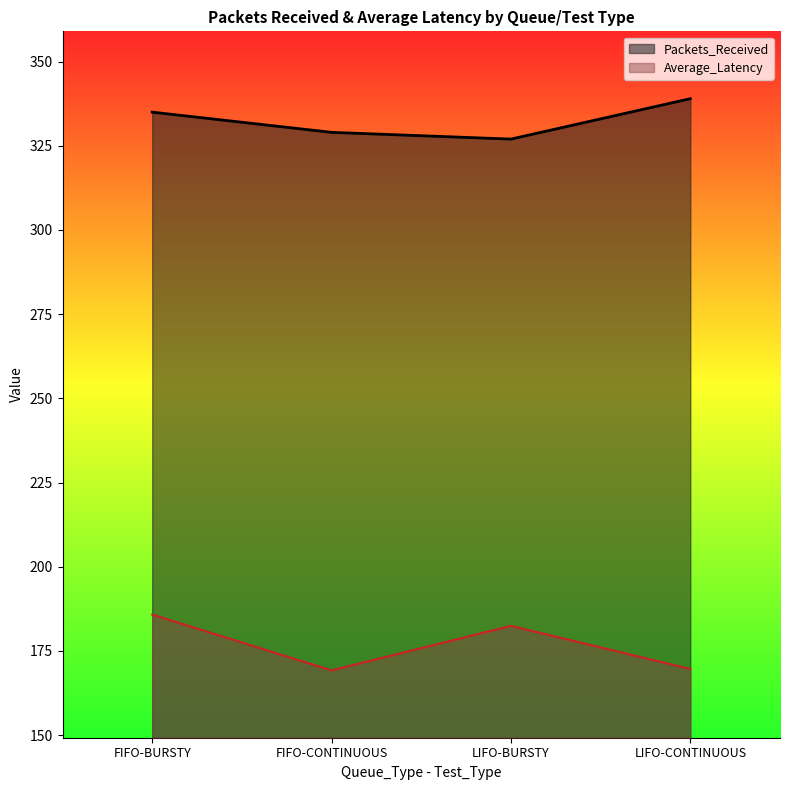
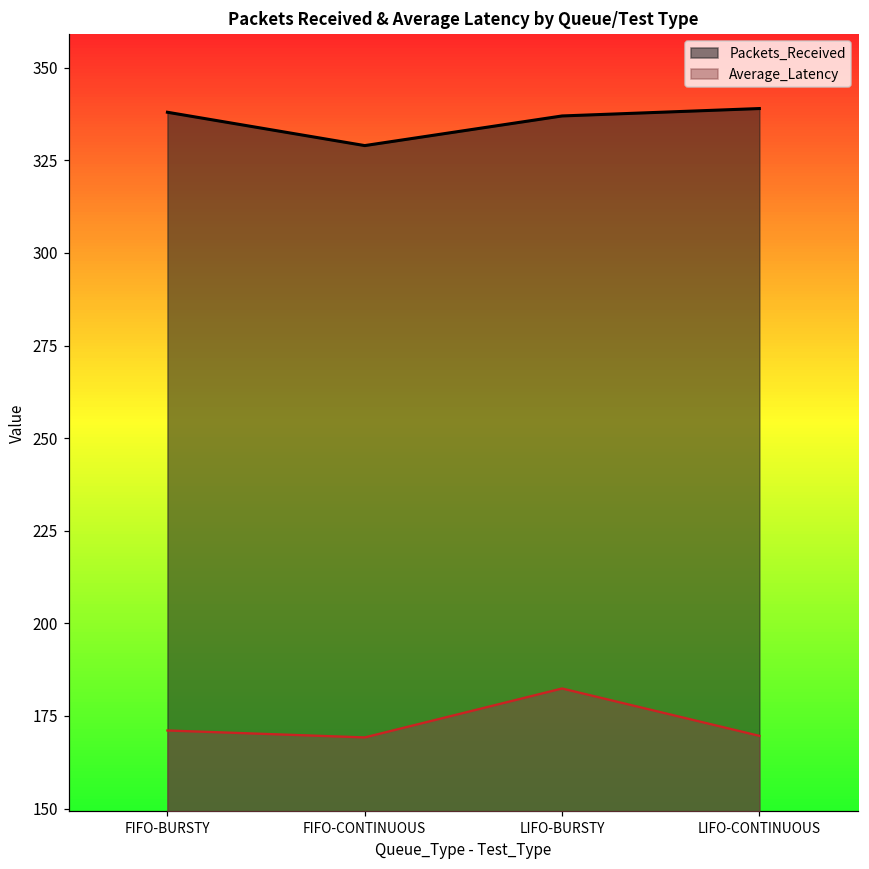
  {
    "Packets_Received": {
-     "FIFO-BURSTY": 335,
+     "FIFO-BURSTY": 338,
      "FIFO-CONTINUOUS": 329,
-     "LIFO-BURSTY": 327,
+     "LIFO-BURSTY": 337,
      "LIFO-CONTINUOUS": 339
    },
    "Average_Latency": {
-     "FIFO-BURSTY": 186,
+     "FIFO-BURSTY": 171,
      "FIFO-CONTINUOUS": 169,
      "LIFO-BURSTY": 182,
      "LIFO-CONTINUOUS": 170
    }
  }
